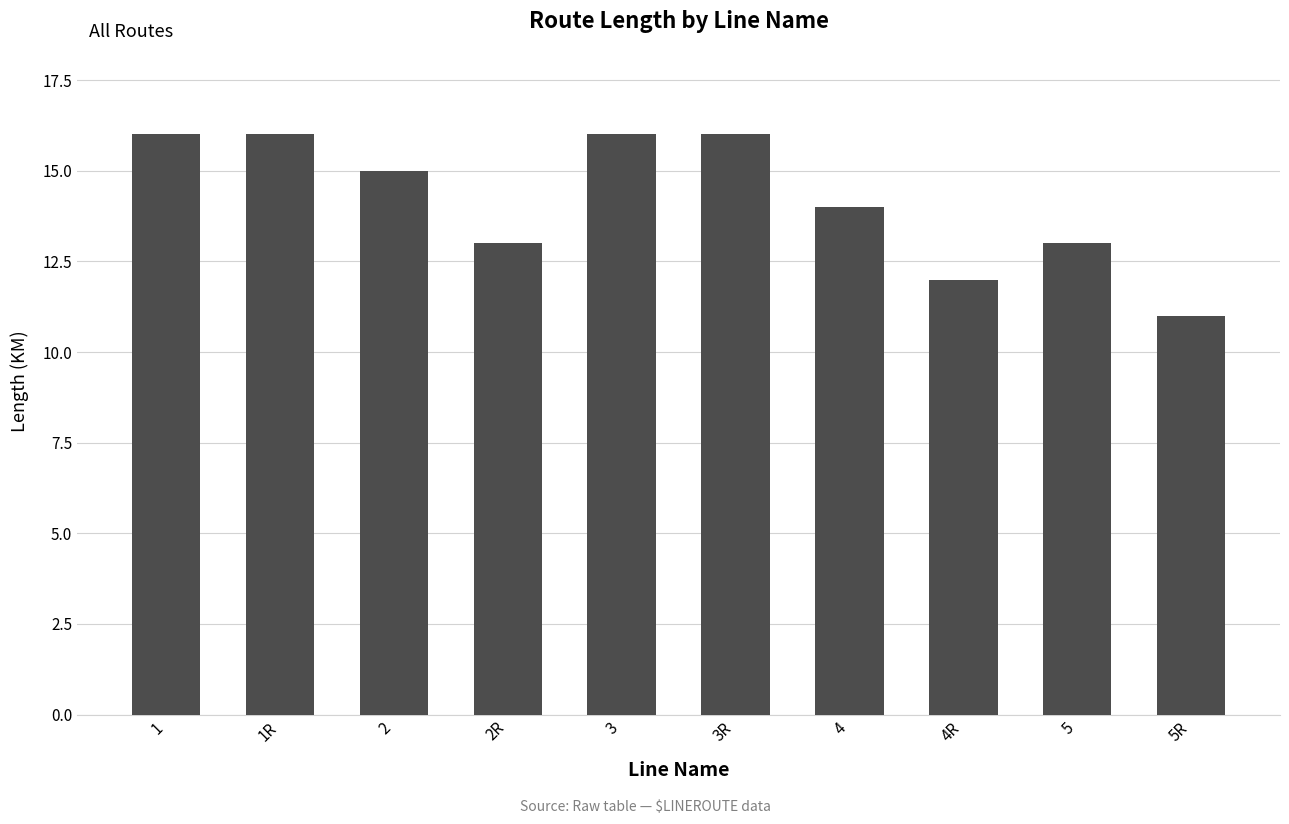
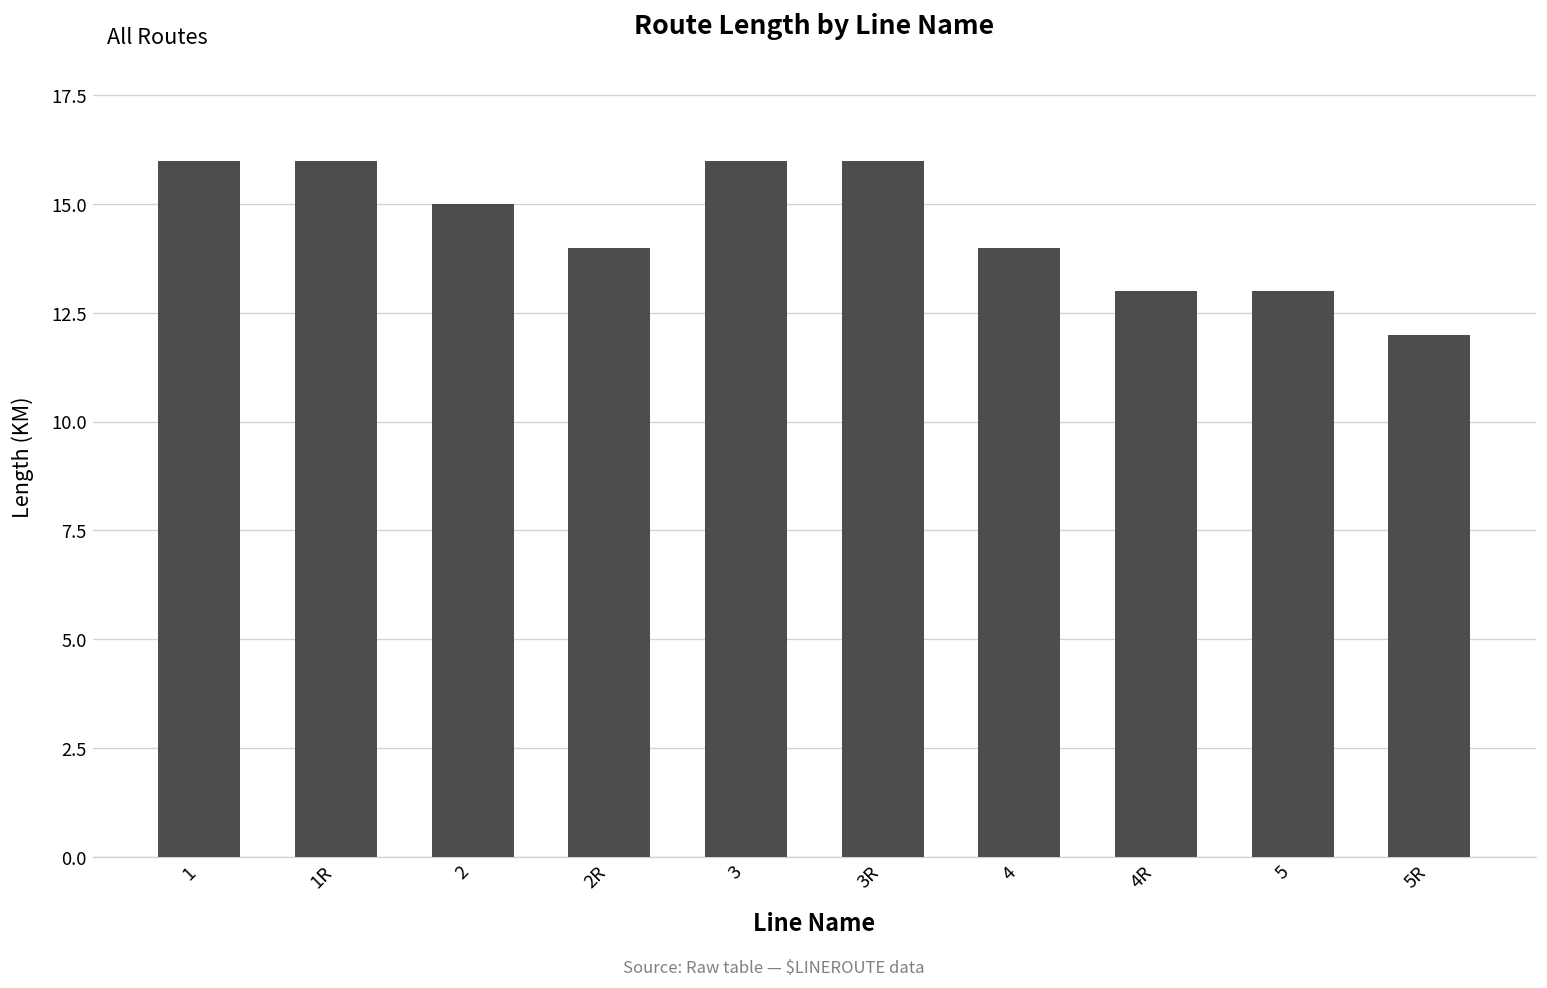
  {
    "1": 16,
    "1R": 16,
    "2": 15,
-   "2R": 13,
+   "2R": 14,
    "3": 16,
    "3R": 16,
    "4": 14,
-   "4R": 12,
+   "4R": 13,
    "5": 13,
-   "5R": 11
+   "5R": 12
  }
